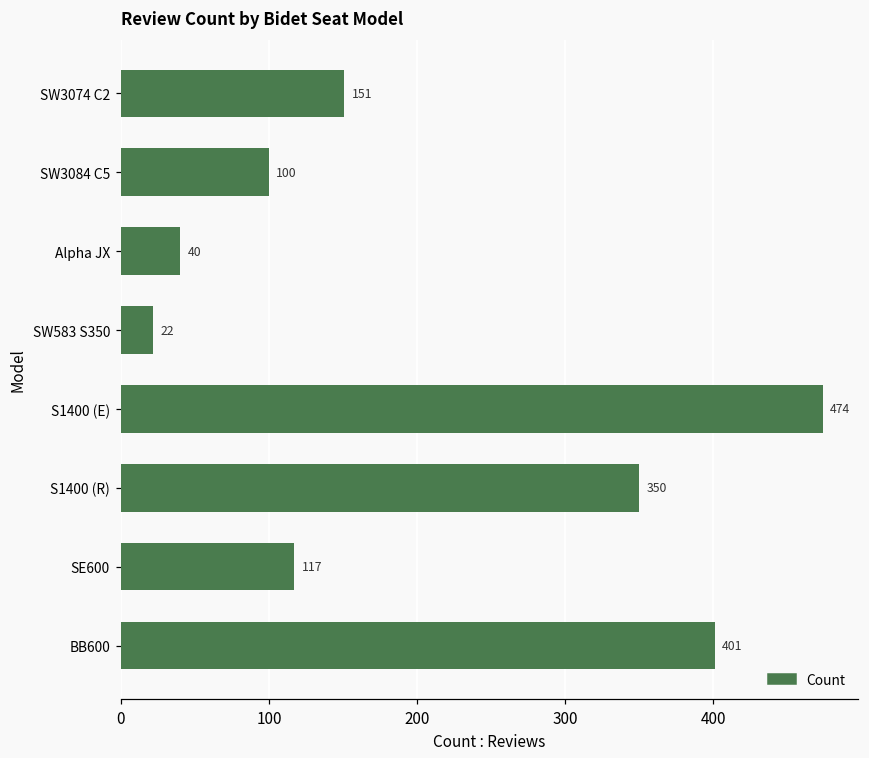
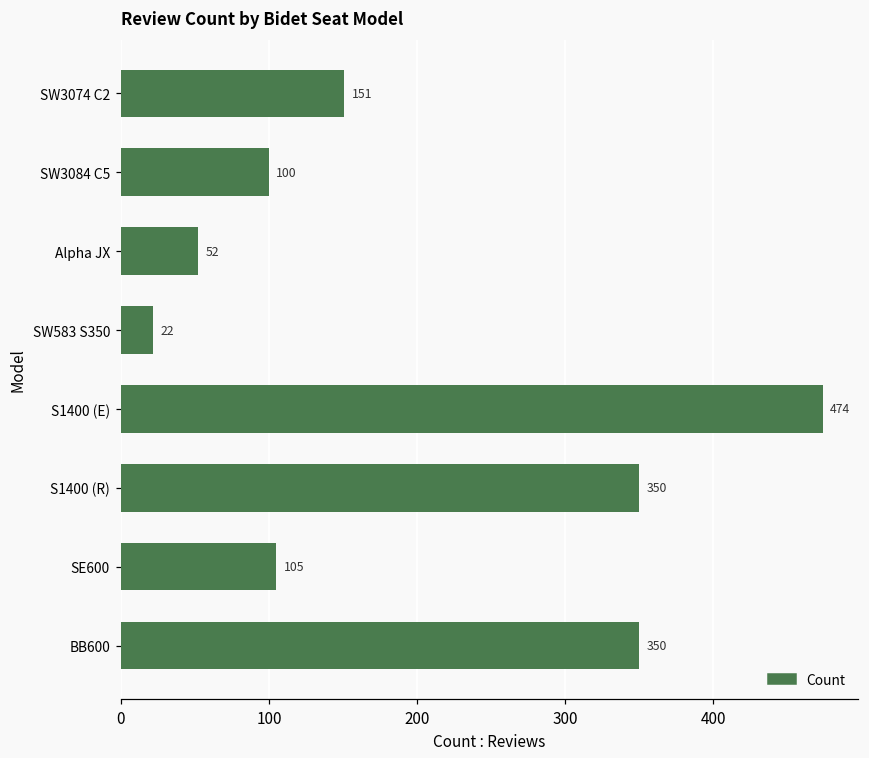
  {
    "SW3074 C2": 151,
    "SW3084 C5": 100,
-   "Alpha JX": 40,
+   "Alpha JX": 52,
    "SW583 S350": 22,
    "S1400 (E)": 474,
    "S1400 (R)": 350,
-   "SE600": 117,
-   "BB600": 401
+   "SE600": 105,
+   "BB600": 350
  }
